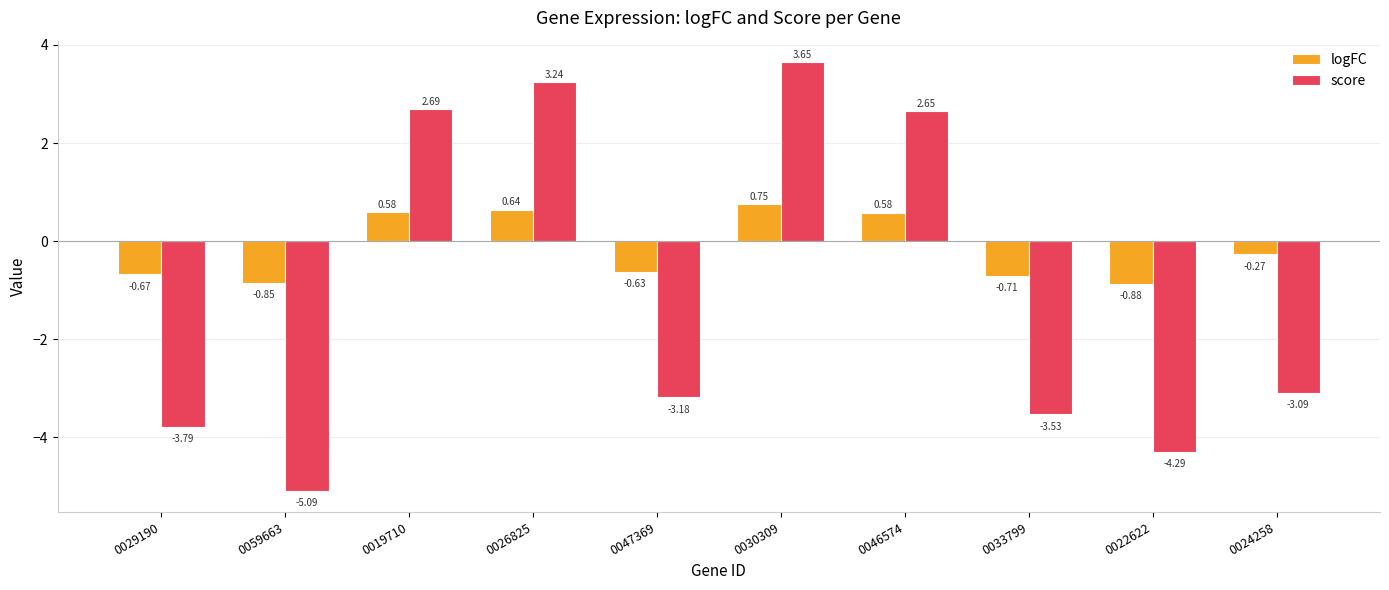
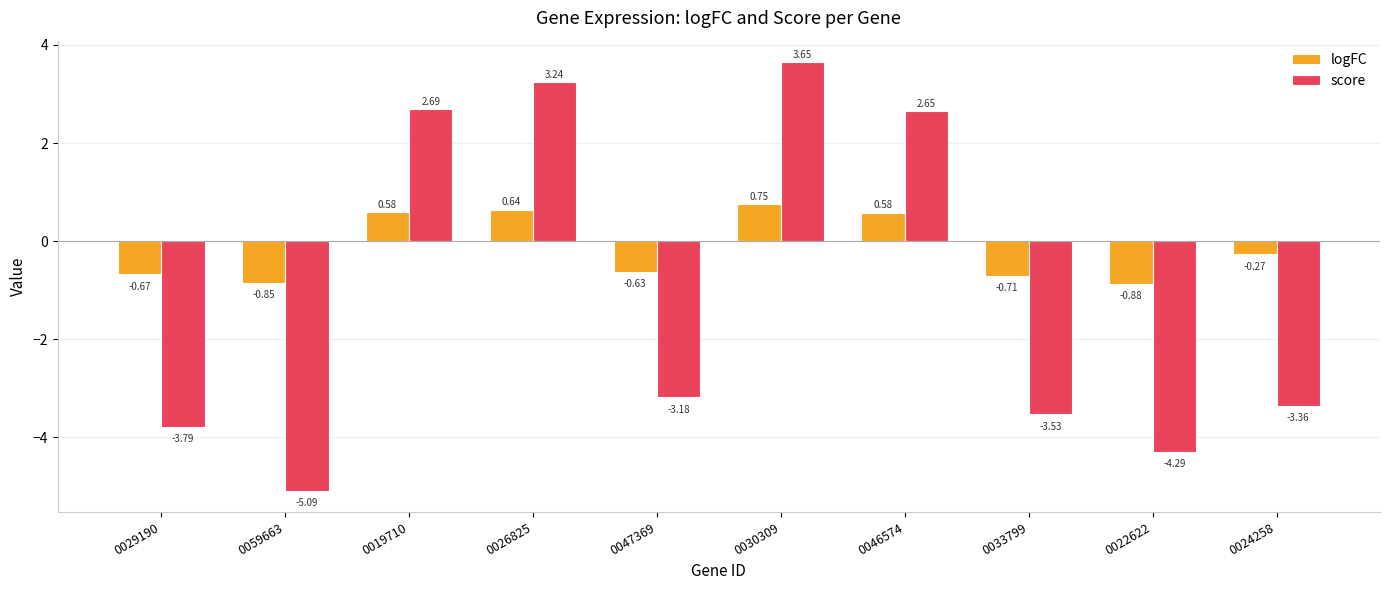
  {
    "logFC": {
      "0029190": -0.67,
      "0059663": -0.85,
      "0019710": 0.58,
      "0026825": 0.64,
      "0047369": -0.63,
      "0030309": 0.75,
      "0046574": 0.58,
      "0033799": -0.71,
      "0022622": -0.88,
      "0024258": -0.27
    },
    "score": {
      "0029190": -3.79,
      "0059663": -5.09,
      "0019710": 2.69,
      "0026825": 3.24,
      "0047369": -3.18,
      "0030309": 3.65,
      "0046574": 2.65,
      "0033799": -3.53,
      "0022622": -4.29,
-     "0024258": -3.09
+     "0024258": -3.36
    }
  }
